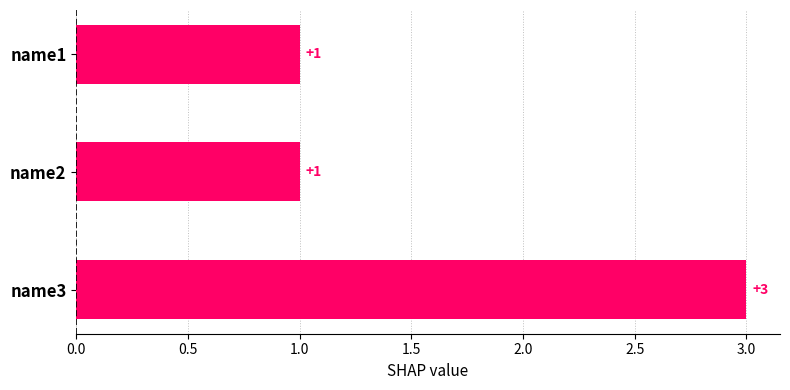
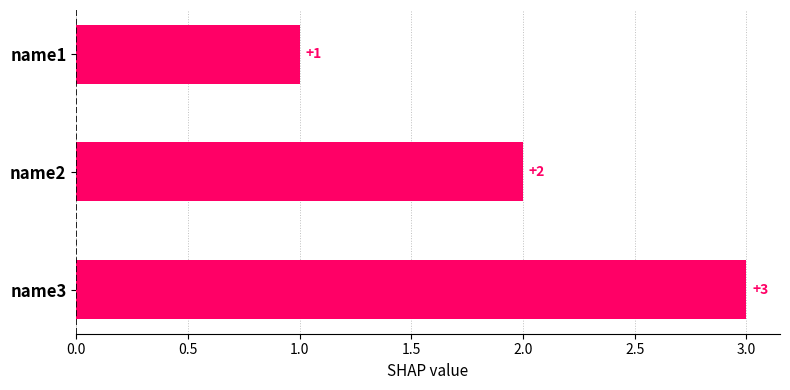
  {
    "name1": "+1",
-   "name2": "+1",
+   "name2": "+2",
    "name3": "+3"
  }
